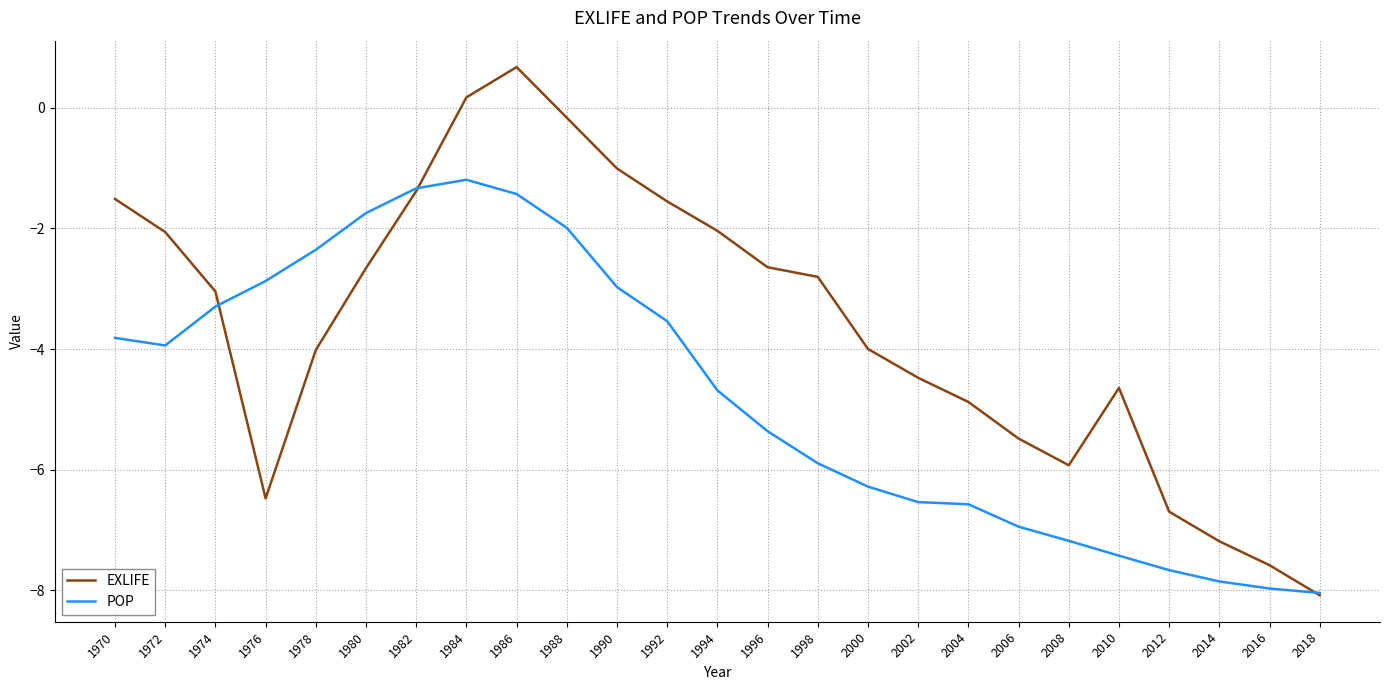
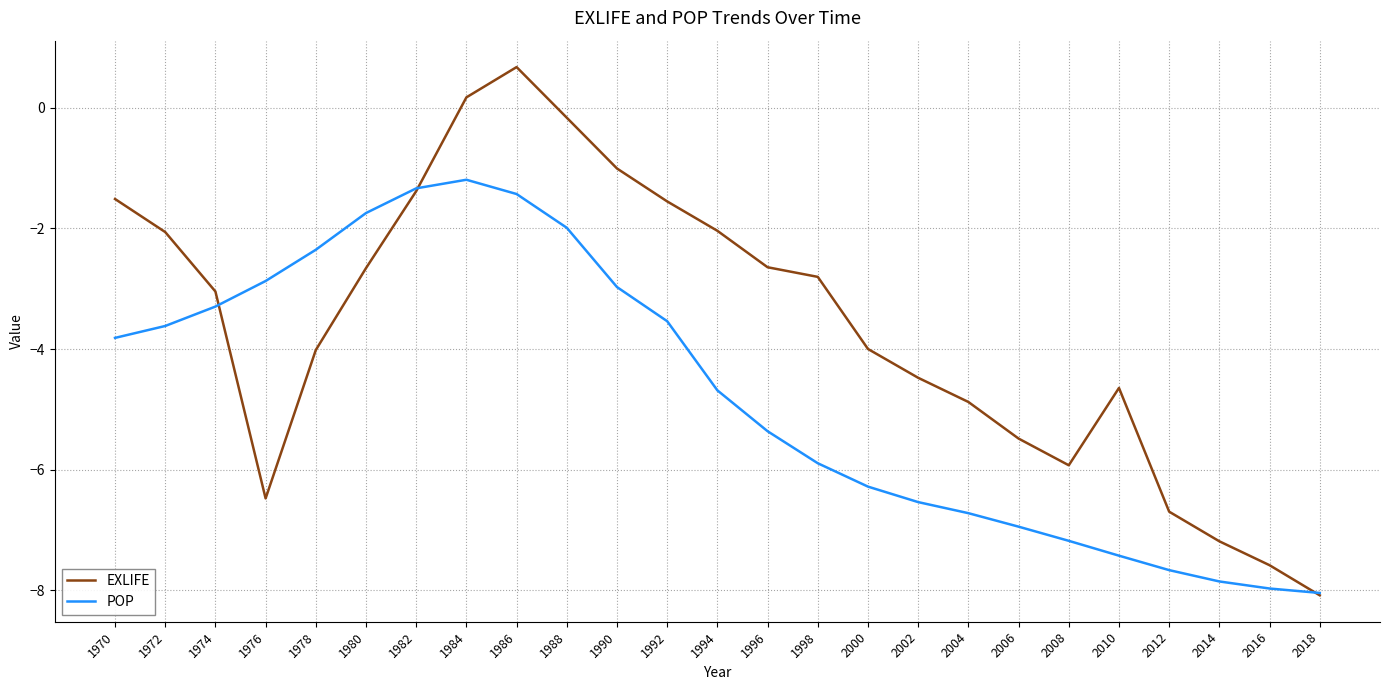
  {
    "EXLIFE": {
      "1970": -1.5,
      "1972": -2.1,
      "1974": -3.0,
      "1976": -6.5,
      "1978": -4.0,
      "1980": -2.7,
      "1982": -1.4,
      "1984": 0.2,
      "1986": 0.7,
      "1988": -0.2,
      "1990": -1.0,
      "1992": -1.6,
      "1994": -2.0,
      "1996": -2.6,
      "1998": -2.8,
      "2000": -4.0,
      "2002": -4.5,
      "2004": -4.9,
      "2006": -5.5,
      "2008": -5.9,
      "2010": -4.6,
      "2012": -6.7,
      "2014": -7.2,
      "2016": -7.6
    },
    "POP": {
      "1970": -3.8,
-     "1972": -3.9,
+     "1972": -3.6,
      "1974": -3.3,
      "1976": -2.9,
      "1978": -2.4,
      "1980": -1.7,
      "1982": -1.3,
      "1984": -1.2,
      "1986": -1.4,
      "1988": -2.0,
      "1990": -3.0,
      "1992": -3.5,
      "1994": -4.7,
      "1996": -5.4,
      "1998": -5.9,
      "2000": -6.3,
      "2002": -6.5,
-     "2004": -6.6,
+     "2004": -6.7,
      "2006": -6.9,
      "2008": -7.2,
      "2010": -7.4,
      "2012": -7.7,
      "2014": -7.9,
      "2016": -8.0
    }
  }
